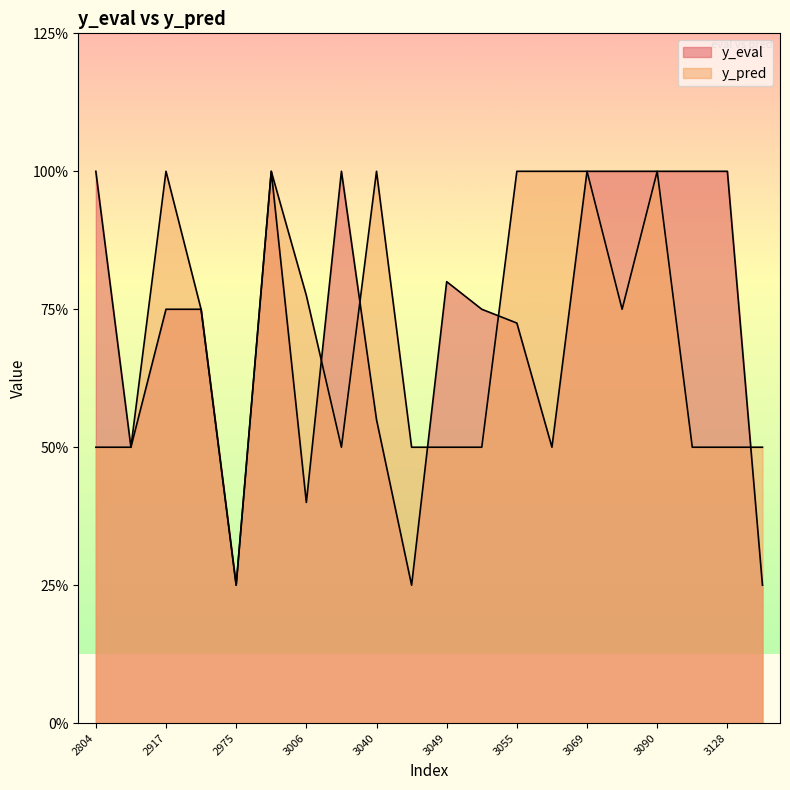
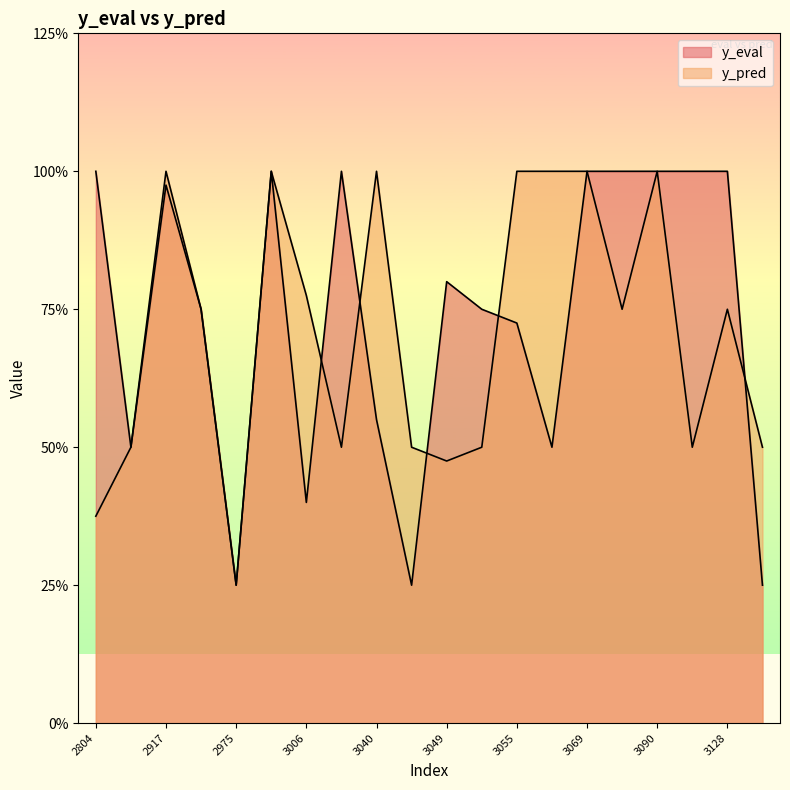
  {
    "y_eval": {
      "2804": "100%",
-     "2917": "75%",
+     "2917": "98%",
      "3006": "40%",
      "3040": "55%",
      "3049": "80%",
      "3055": "73%",
      "3128": "100%"
    },
    "y_pred": {
-     "2804": "50%",
+     "2804": "38%",
      "2917": "100%",
      "3006": "78%",
      "3040": "100%",
-     "3049": "50%",
+     "3049": "48%",
      "3055": "100%",
-     "3128": "50%"
+     "3128": "75%"
    }
  }
